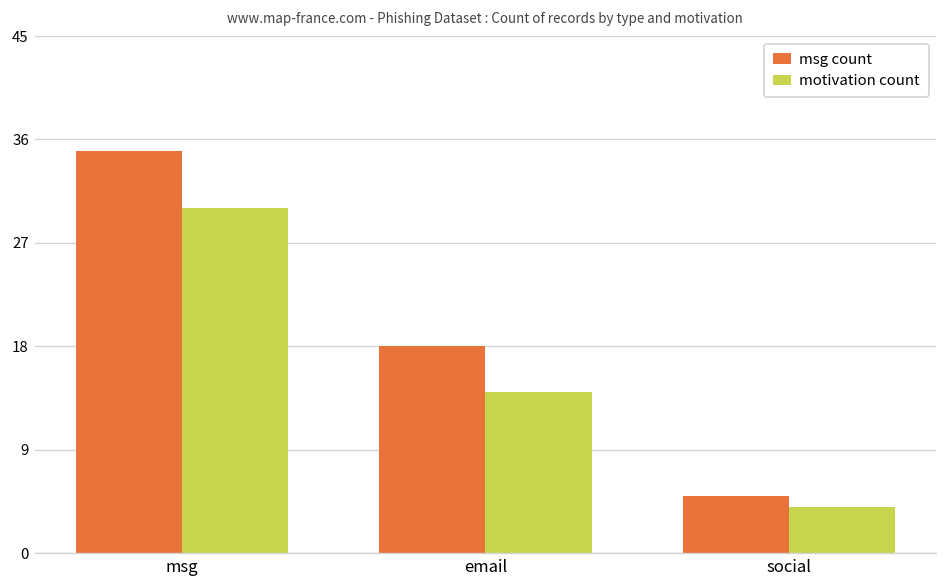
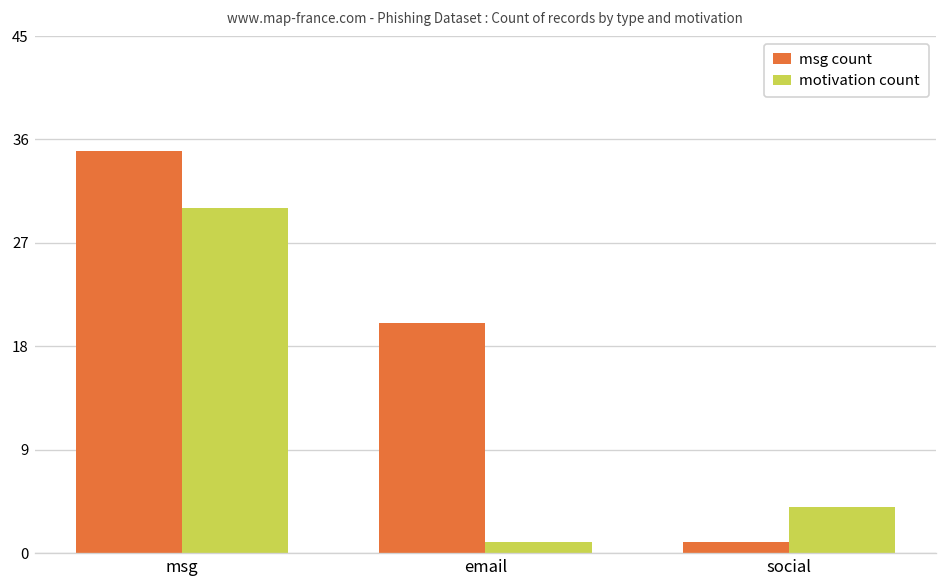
  {
    "msg count": {
      "msg": 35,
-     "email": 18,
-     "social": 5
+     "email": 20,
+     "social": 1
    },
    "motivation count": {
      "msg": 30,
-     "email": 14,
+     "email": 1,
      "social": 4
    }
  }
